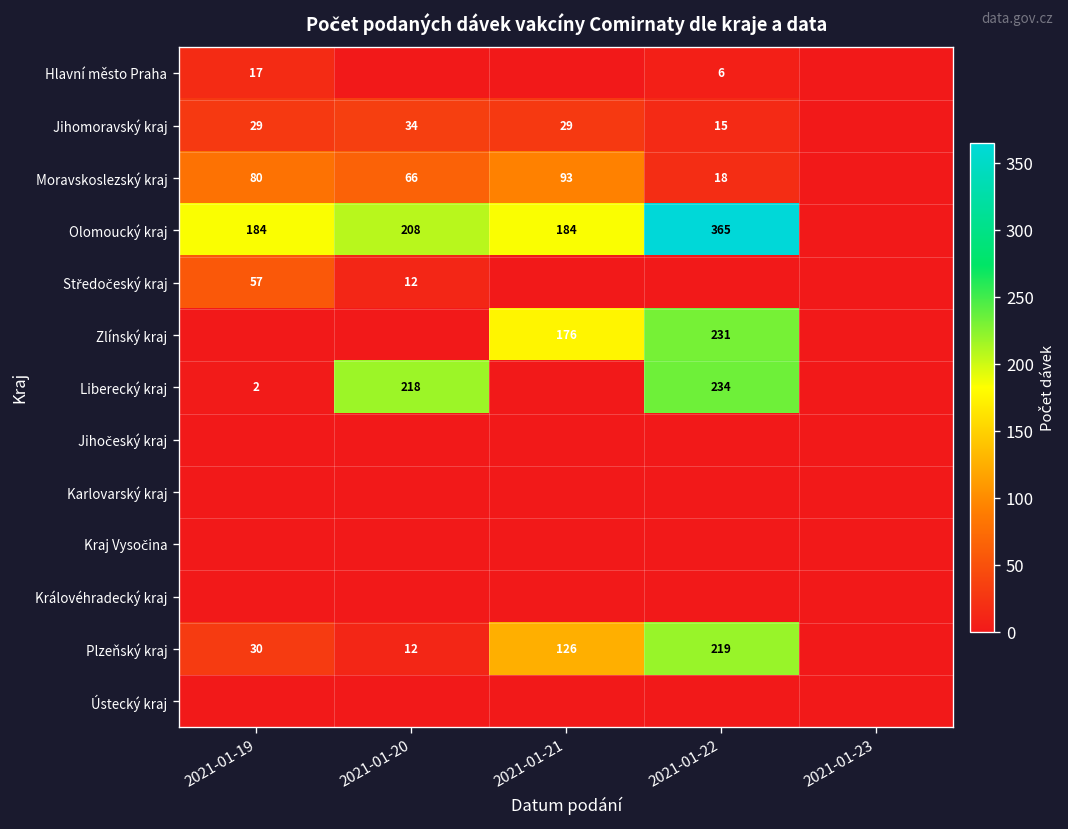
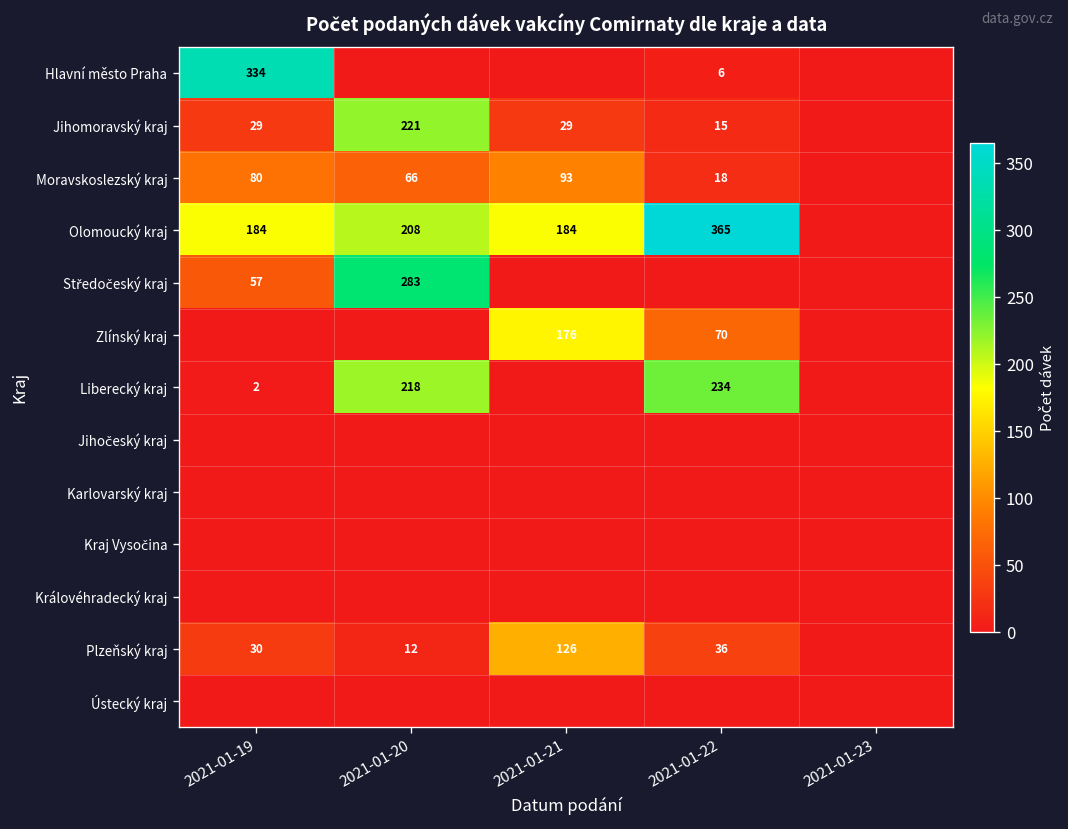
  {
    "Hlavní město Praha": {
-     "2021-01-19": 17,
+     "2021-01-19": 334,
      "2021-01-22": 6
    },
    "Jihomoravský kraj": {
      "2021-01-19": 29,
-     "2021-01-20": 34,
+     "2021-01-20": 221,
      "2021-01-21": 29,
      "2021-01-22": 15
    },
    "Moravskoslezský kraj": {
      "2021-01-19": 80,
      "2021-01-20": 66,
      "2021-01-21": 93,
      "2021-01-22": 18
    },
    "Olomoucký kraj": {
      "2021-01-19": 184,
      "2021-01-20": 208,
      "2021-01-21": 184,
      "2021-01-22": 365
    },
    "Středočeský kraj": {
      "2021-01-19": 57,
-     "2021-01-20": 12
+     "2021-01-20": 283
    },
    "Zlínský kraj": {
      "2021-01-21": 176,
-     "2021-01-22": 231
+     "2021-01-22": 70
    },
    "Liberecký kraj": {
      "2021-01-19": 2,
      "2021-01-20": 218,
      "2021-01-22": 234
    },
    "Plzeňský kraj": {
      "2021-01-19": 30,
      "2021-01-20": 12,
      "2021-01-21": 126,
-     "2021-01-22": 219
+     "2021-01-22": 36
    }
  }
